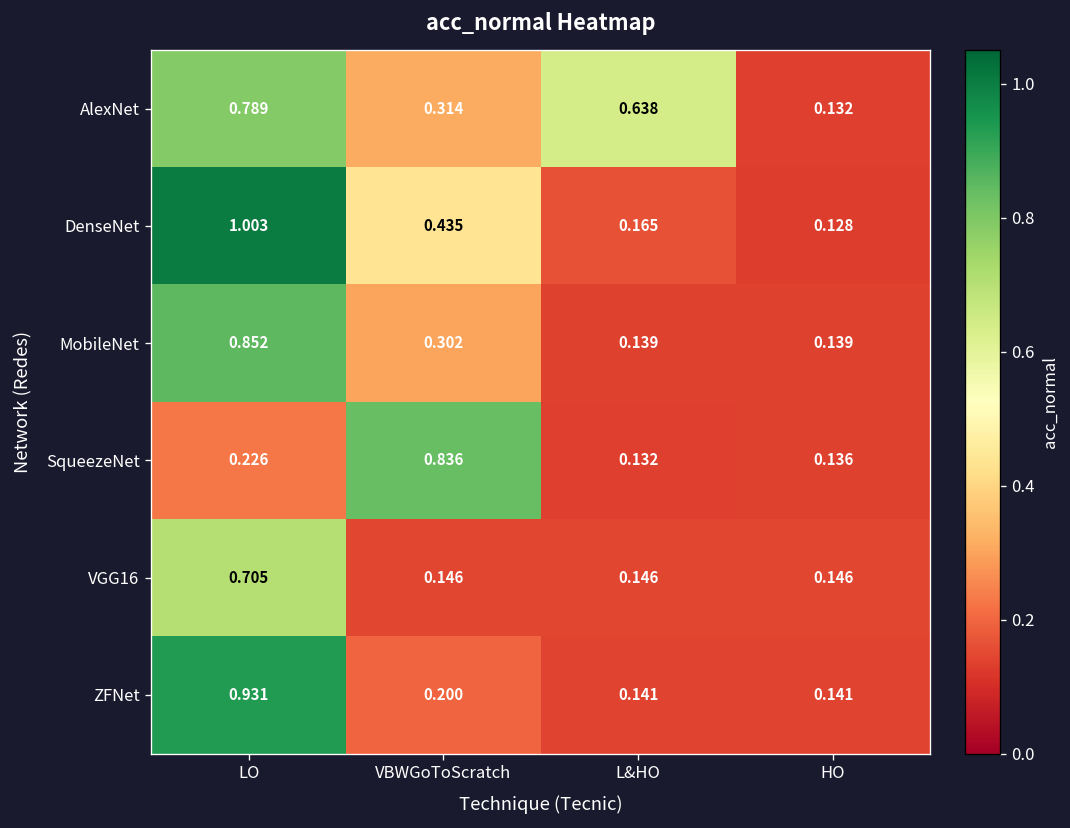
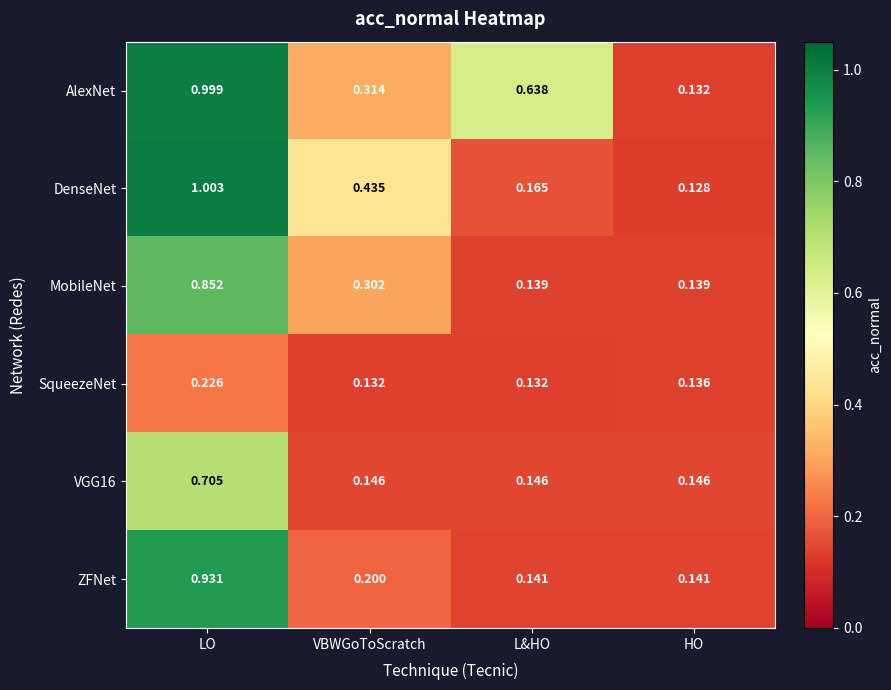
  {
    "AlexNet": {
-     "LO": 0.789,
+     "LO": 0.999,
      "VBWGoToScratch": 0.314,
      "L&HO": 0.638,
      "HO": 0.132
    },
    "DenseNet": {
      "LO": 1.003,
      "VBWGoToScratch": 0.435,
      "L&HO": 0.165,
      "HO": 0.128
    },
    "MobileNet": {
      "LO": 0.852,
      "VBWGoToScratch": 0.302,
      "L&HO": 0.139,
      "HO": 0.139
    },
    "SqueezeNet": {
      "LO": 0.226,
-     "VBWGoToScratch": 0.836,
+     "VBWGoToScratch": 0.132,
      "L&HO": 0.132,
      "HO": 0.136
    },
    "VGG16": {
      "LO": 0.705,
      "VBWGoToScratch": 0.146,
      "L&HO": 0.146,
      "HO": 0.146
    },
    "ZFNet": {
      "LO": 0.931,
      "VBWGoToScratch": 0.200,
      "L&HO": 0.141,
      "HO": 0.141
    }
  }
